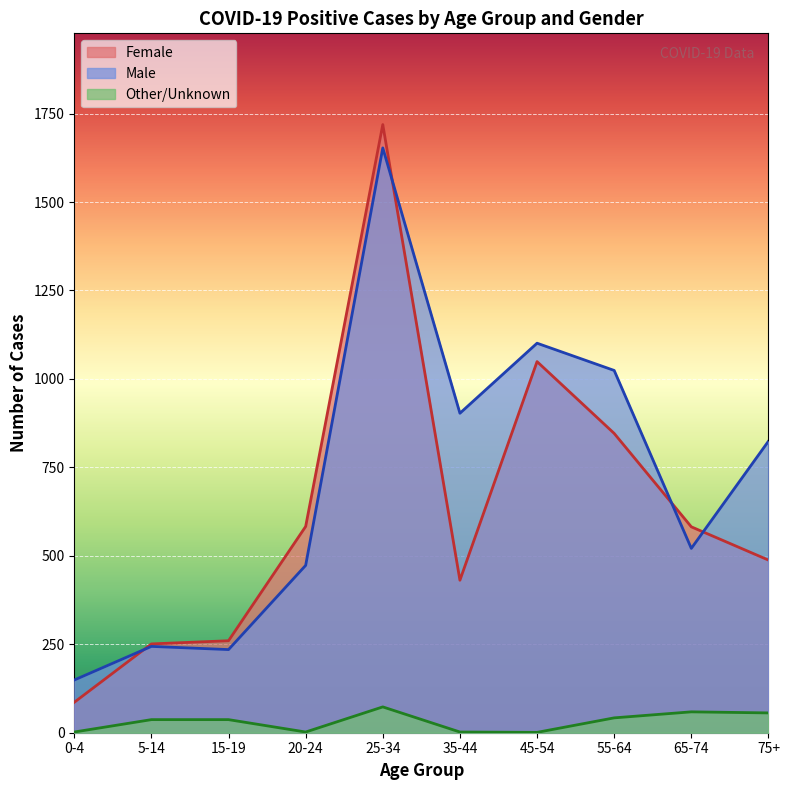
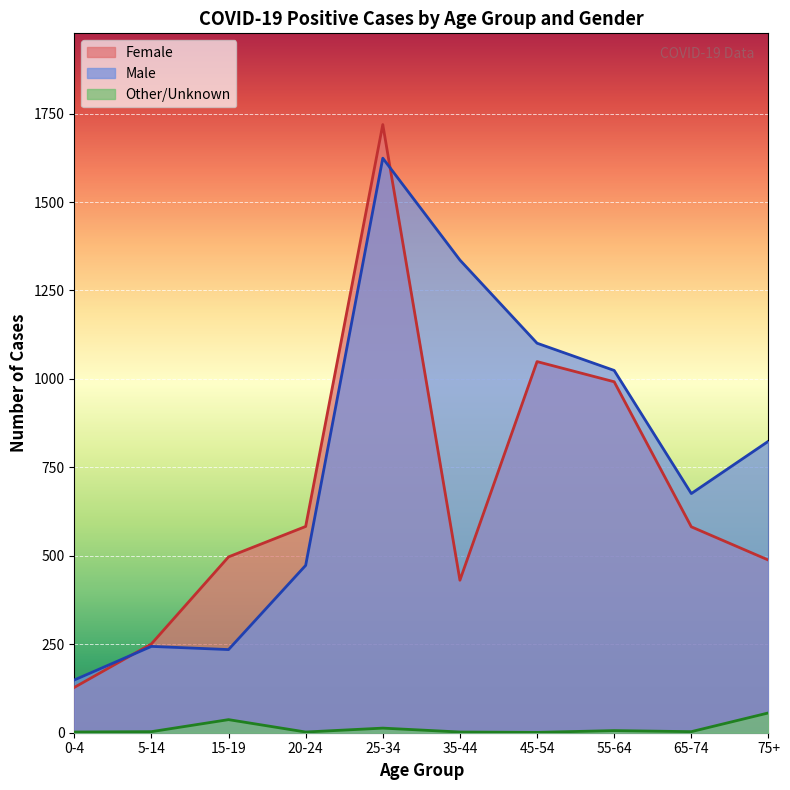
  {
    "Female": {
-     "0-4": 90,
-     "15-19": 260,
+     "0-4": 130,
+     "15-19": 500,
      "20-24": 580,
      "25-34": 1720,
      "35-44": 430,
      "45-54": 1050,
-     "55-64": 850,
+     "55-64": 990,
      "65-74": 580,
      "75+": 490
    },
    "Male": {
      "0-4": 150,
      "15-19": 240,
      "20-24": 470,
-     "25-34": 1650,
-     "35-44": 900,
+     "25-34": 1620,
+     "35-44": 1340,
      "45-54": 1100,
      "55-64": 1020,
-     "65-74": 520,
+     "65-74": 680,
      "75+": 820
    },
    "Other/Unknown": {
      "0-4": 0,
-     "5-14": 40,
+     "5-14": 0,
      "15-19": 40,
      "20-24": 0,
-     "25-34": 70,
+     "25-34": 10,
      "35-44": 0,
      "45-54": 0,
-     "55-64": 40,
-     "65-74": 60,
+     "55-64": 10,
+     "65-74": 0,
      "75+": 60
    }
  }
